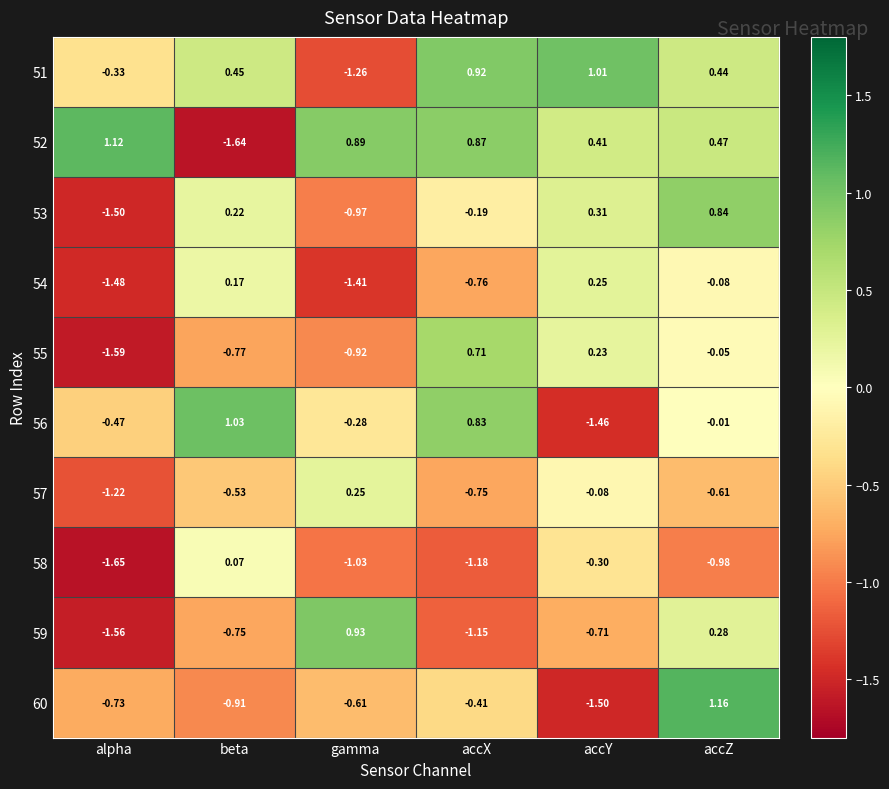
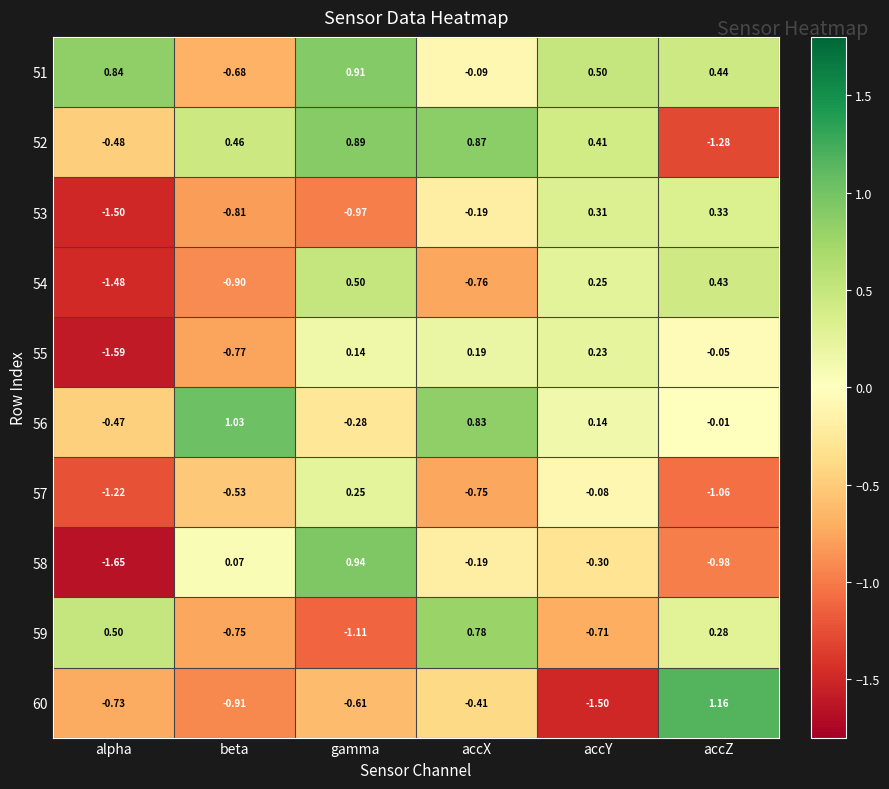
  {
    "51": {
-     "alpha": -0.33,
-     "beta": 0.45,
-     "gamma": -1.26,
-     "accX": 0.92,
-     "accY": 1.01,
+     "alpha": 0.84,
+     "beta": -0.68,
+     "gamma": 0.91,
+     "accX": -0.09,
+     "accY": 0.50,
      "accZ": 0.44
    },
    "52": {
-     "alpha": 1.12,
-     "beta": -1.64,
+     "alpha": -0.48,
+     "beta": 0.46,
      "gamma": 0.89,
      "accX": 0.87,
      "accY": 0.41,
-     "accZ": 0.47
+     "accZ": -1.28
    },
    "53": {
      "alpha": -1.50,
-     "beta": 0.22,
+     "beta": -0.81,
      "gamma": -0.97,
      "accX": -0.19,
      "accY": 0.31,
-     "accZ": 0.84
+     "accZ": 0.33
    },
    "54": {
      "alpha": -1.48,
-     "beta": 0.17,
-     "gamma": -1.41,
+     "beta": -0.90,
+     "gamma": 0.50,
      "accX": -0.76,
      "accY": 0.25,
-     "accZ": -0.08
+     "accZ": 0.43
    },
    "55": {
      "alpha": -1.59,
      "beta": -0.77,
-     "gamma": -0.92,
-     "accX": 0.71,
+     "gamma": 0.14,
+     "accX": 0.19,
      "accY": 0.23,
      "accZ": -0.05
    },
    "56": {
      "alpha": -0.47,
      "beta": 1.03,
      "gamma": -0.28,
      "accX": 0.83,
-     "accY": -1.46,
+     "accY": 0.14,
      "accZ": -0.01
    },
    "57": {
      "alpha": -1.22,
      "beta": -0.53,
      "gamma": 0.25,
      "accX": -0.75,
      "accY": -0.08,
-     "accZ": -0.61
+     "accZ": -1.06
    },
    "58": {
      "alpha": -1.65,
      "beta": 0.07,
-     "gamma": -1.03,
-     "accX": -1.18,
+     "gamma": 0.94,
+     "accX": -0.19,
      "accY": -0.30,
      "accZ": -0.98
    },
    "59": {
-     "alpha": -1.56,
+     "alpha": 0.50,
      "beta": -0.75,
-     "gamma": 0.93,
-     "accX": -1.15,
+     "gamma": -1.11,
+     "accX": 0.78,
      "accY": -0.71,
      "accZ": 0.28
    },
    "60": {
      "alpha": -0.73,
      "beta": -0.91,
      "gamma": -0.61,
      "accX": -0.41,
      "accY": -1.50,
      "accZ": 1.16
    }
  }
